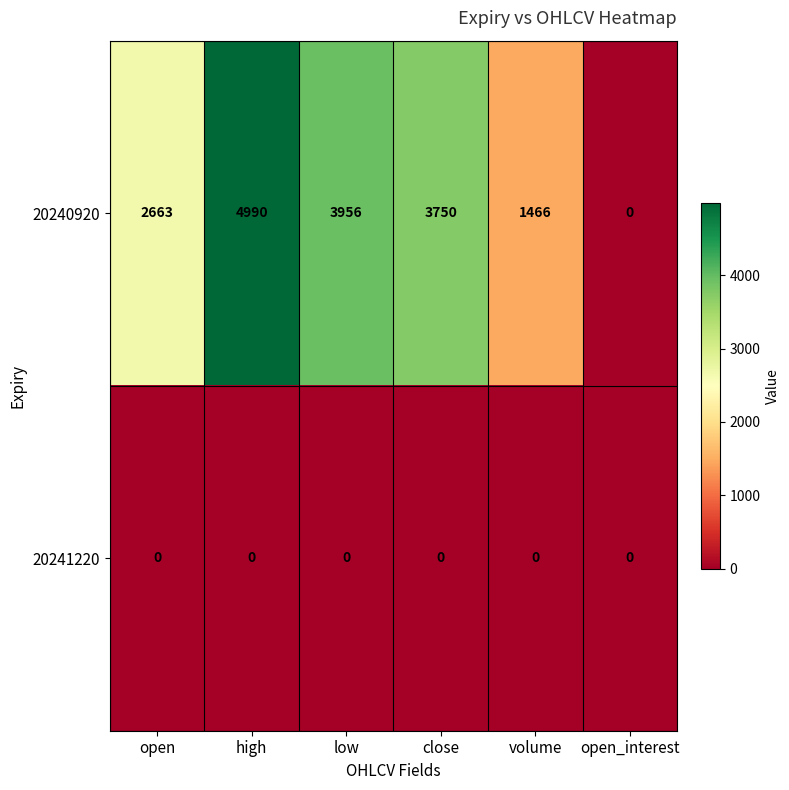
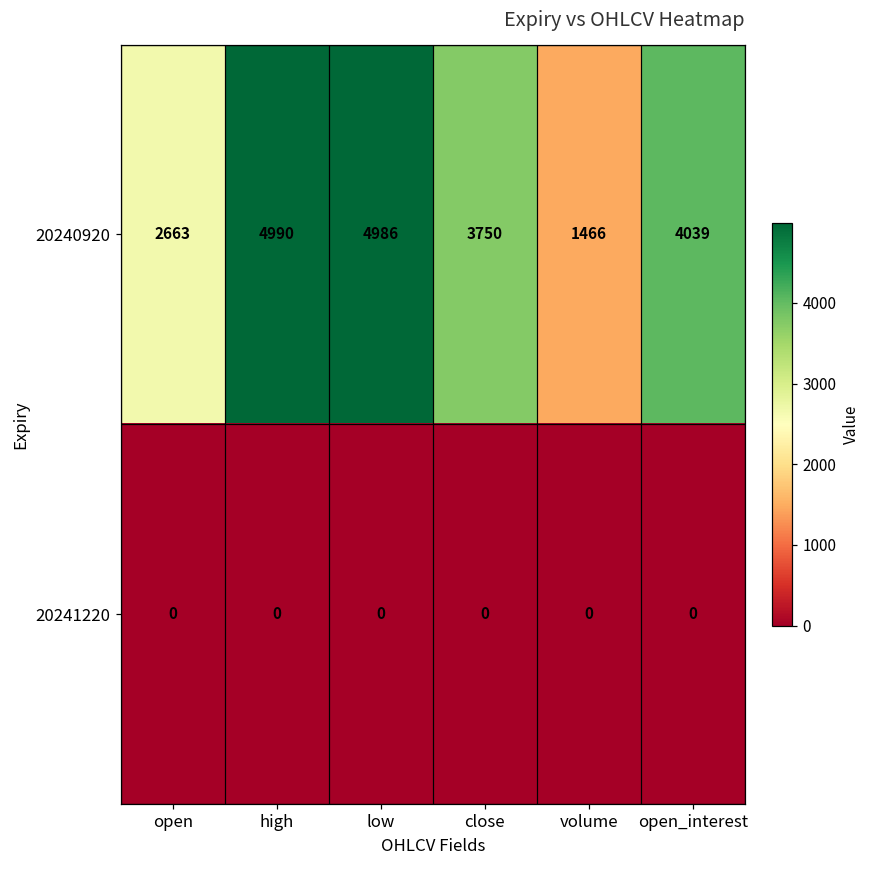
  {
    "20240920": {
      "open": 2663,
      "high": 4990,
-     "low": 3956,
+     "low": 4986,
      "close": 3750,
      "volume": 1466,
-     "open_interest": 0
+     "open_interest": 4039
    },
    "20241220": {
      "open": 0,
      "high": 0,
      "low": 0,
      "close": 0,
      "volume": 0,
      "open_interest": 0
    }
  }
